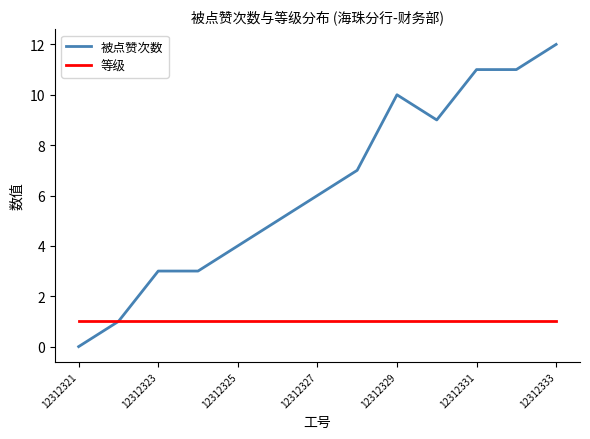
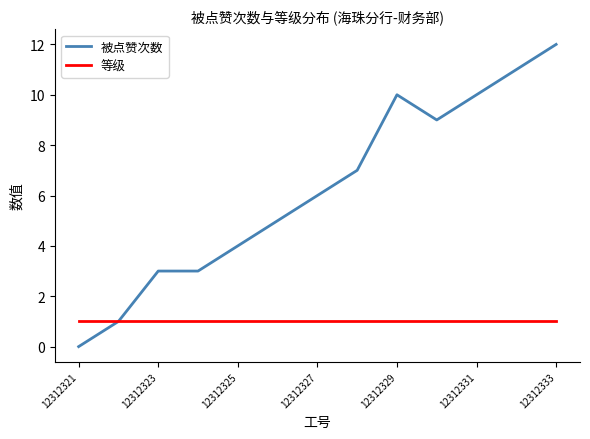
  {
    "被点赞次数": {
      "12312321": 0,
      "12312323": 3,
      "12312325": 4,
      "12312327": 6,
      "12312329": 10,
-     "12312331": 11,
+     "12312331": 10,
      "12312333": 12
    },
    "等级": {
      "12312321": 1,
      "12312323": 1,
      "12312325": 1,
      "12312327": 1,
      "12312329": 1,
      "12312331": 1,
      "12312333": 1
    }
  }
